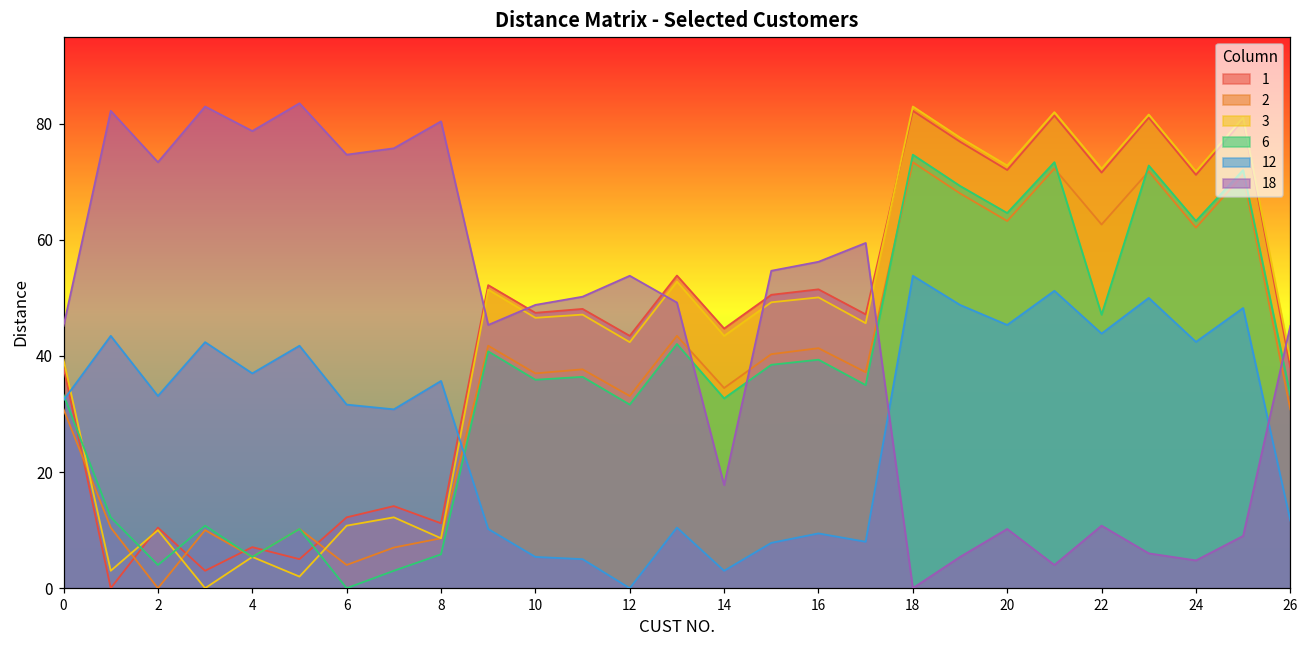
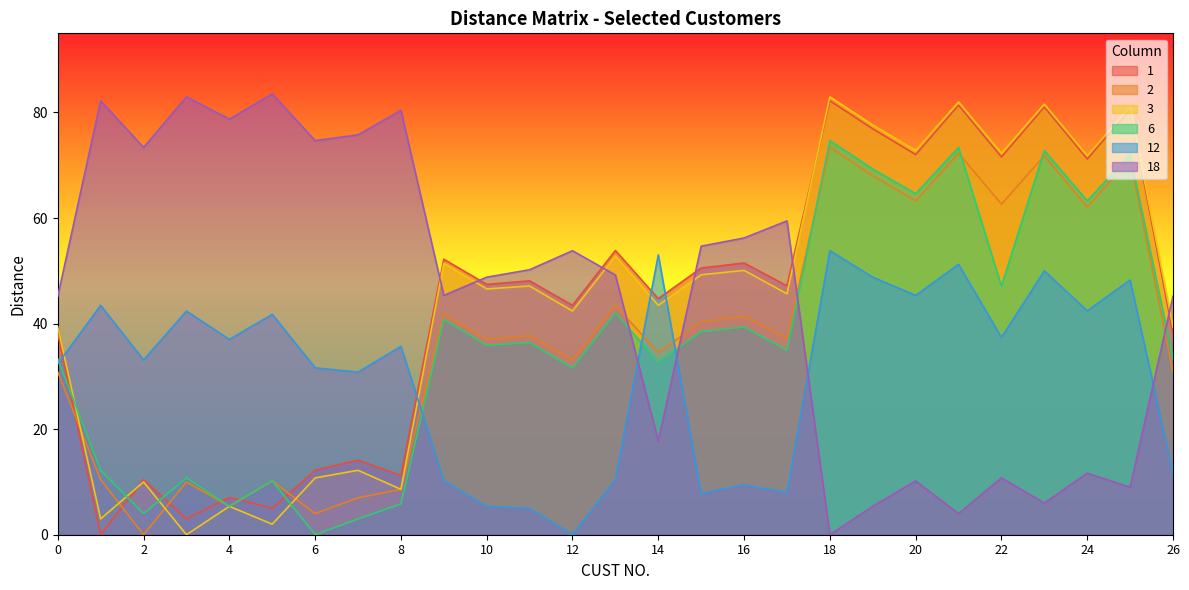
  {
    "3": {
      "0": 39,
      "6": 11,
      "10": 47,
      "12": 42,
      "14": 43,
      "16": 50,
      "18": 83,
      "20": 73,
      "22": 72,
      "24": 72,
      "26": 39
    },
    "6": {
      "0": 33,
      "2": 4,
      "6": 0,
      "8": 6,
      "10": 36,
      "12": 32,
      "14": 33,
      "16": 39,
      "18": 75,
      "20": 65,
      "22": 47,
      "24": 63,
      "26": 33
    },
    "12": {
      "0": 32,
      "2": 33,
      "4": 37,
      "6": 32,
      "8": 36,
      "10": 5,
      "12": 0,
-     "14": 3,
+     "14": 53,
      "16": 9,
      "18": 54,
      "20": 45,
-     "22": 44,
+     "22": 37,
      "24": 42,
      "26": 12
    },
    "18": {
      "0": 45,
      "2": 73,
      "4": 79,
      "6": 75,
      "8": 80,
      "10": 49,
      "12": 54,
      "14": 18,
      "16": 56,
      "18": 0,
      "20": 10,
      "22": 11,
-     "24": 5,
+     "24": 12,
      "26": 45
    }
  }
